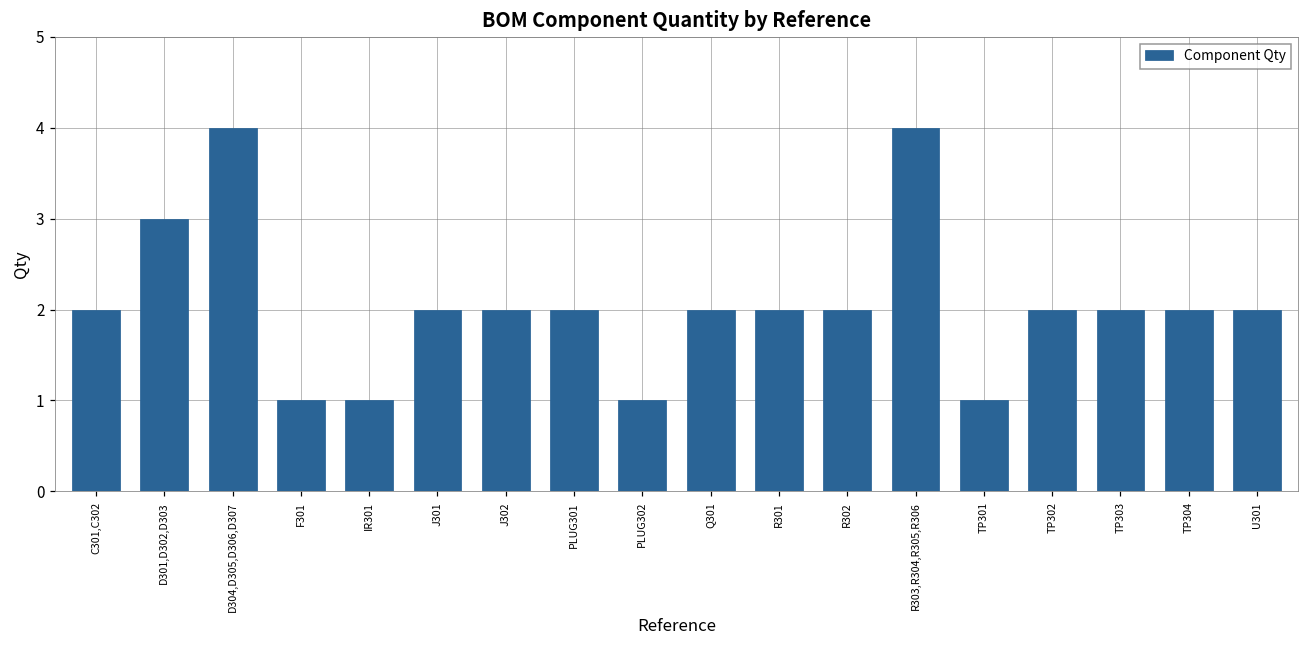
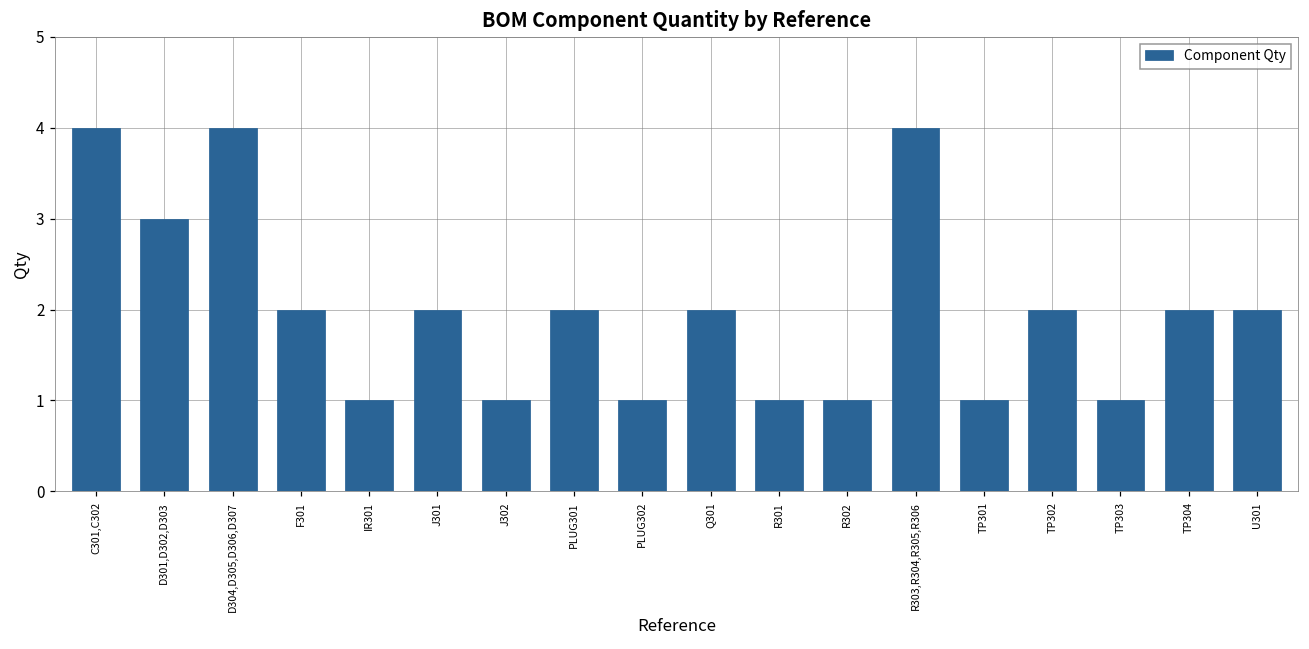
  {
-   "C301,C302": 2,
+   "C301,C302": 4,
    "D301,D302,D303": 3,
    "D304,D305,D306,D307": 4,
-   "F301": 1,
+   "F301": 2,
    "IR301": 1,
    "J301": 2,
-   "J302": 2,
+   "J302": 1,
    "PLUG301": 2,
    "PLUG302": 1,
    "Q301": 2,
-   "R301": 2,
-   "R302": 2,
+   "R301": 1,
+   "R302": 1,
    "R303,R304,R305,R306": 4,
    "TP301": 1,
    "TP302": 2,
-   "TP303": 2,
+   "TP303": 1,
    "TP304": 2,
    "U301": 2
  }
